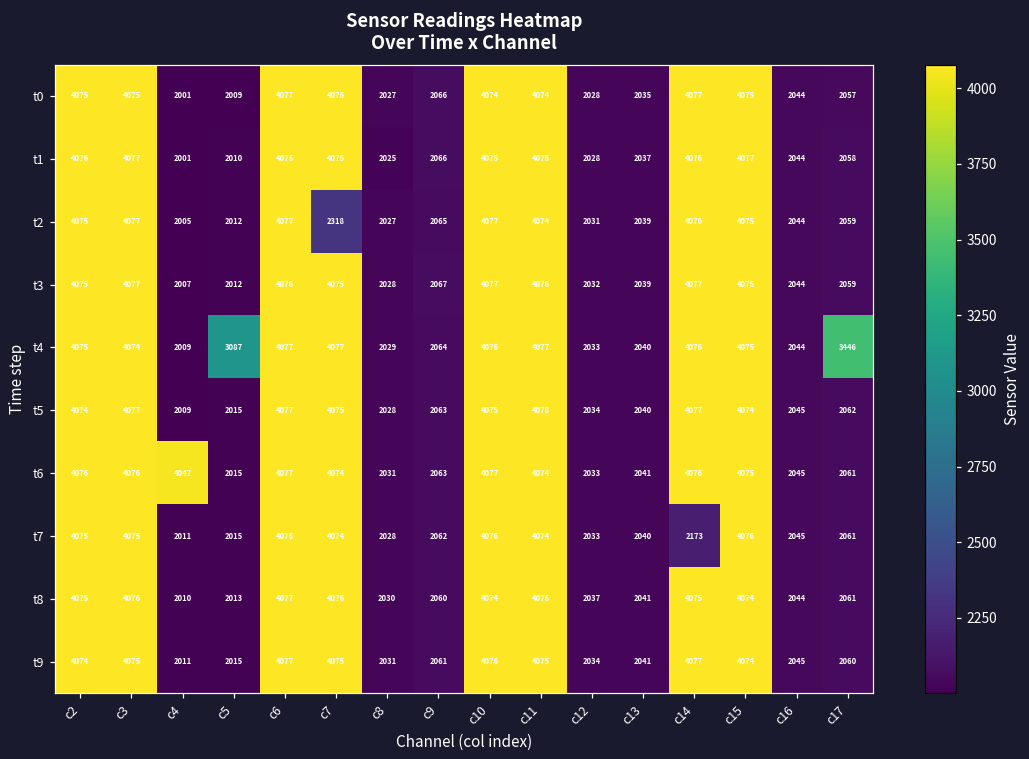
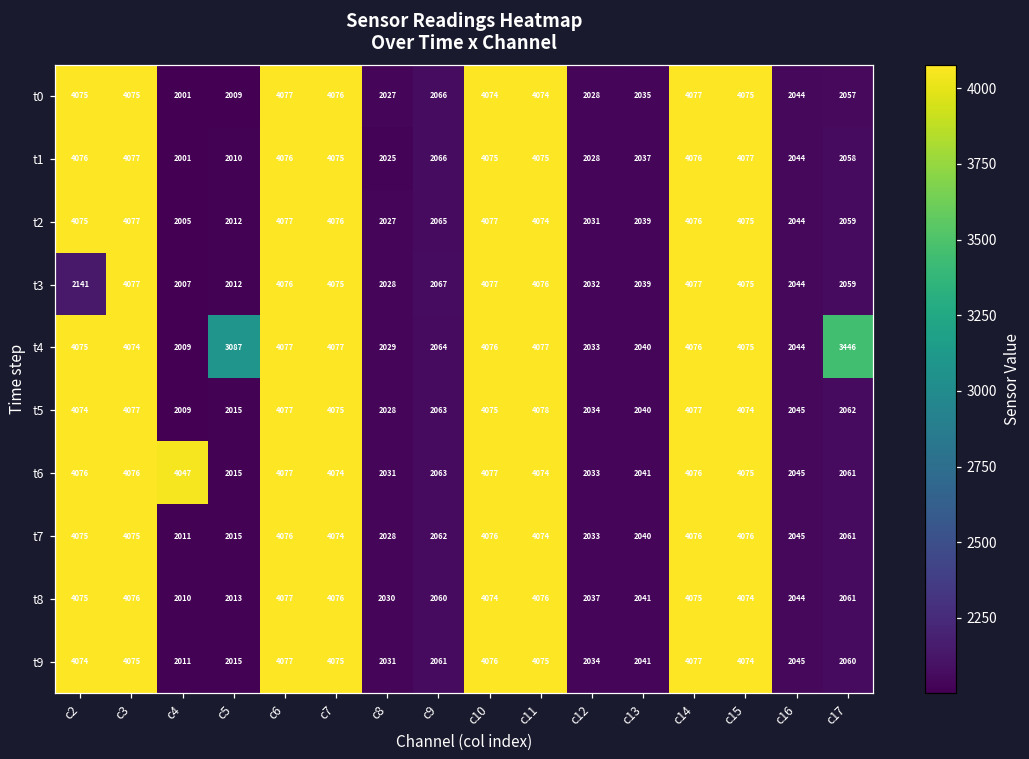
  {
    "t0": {
      "c2": 4075,
      "c3": 4075,
      "c4": 2001,
      "c5": 2009,
      "c6": 4077,
      "c7": 4076,
      "c8": 2027,
      "c9": 2066,
      "c10": 4074,
      "c11": 4074,
      "c12": 2028,
      "c13": 2035,
      "c14": 4077,
      "c15": 4075,
      "c16": 2044,
      "c17": 2057
    },
    "t1": {
      "c2": 4076,
      "c3": 4077,
      "c4": 2001,
      "c5": 2010,
      "c6": 4076,
      "c7": 4075,
      "c8": 2025,
      "c9": 2066,
      "c10": 4075,
      "c11": 4075,
      "c12": 2028,
      "c13": 2037,
      "c14": 4076,
      "c15": 4077,
      "c16": 2044,
      "c17": 2058
    },
    "t2": {
      "c2": 4075,
      "c3": 4077,
      "c4": 2005,
      "c5": 2012,
      "c6": 4077,
-     "c7": 2318,
+     "c7": 4076,
      "c8": 2027,
      "c9": 2065,
      "c10": 4077,
      "c11": 4074,
      "c12": 2031,
      "c13": 2039,
      "c14": 4076,
      "c15": 4075,
      "c16": 2044,
      "c17": 2059
    },
    "t3": {
-     "c2": 4075,
+     "c2": 2141,
      "c3": 4077,
      "c4": 2007,
      "c5": 2012,
      "c6": 4076,
      "c7": 4075,
      "c8": 2028,
      "c9": 2067,
      "c10": 4077,
      "c11": 4076,
      "c12": 2032,
      "c13": 2039,
      "c14": 4077,
      "c15": 4075,
      "c16": 2044,
      "c17": 2059
    },
    "t4": {
      "c2": 4075,
      "c3": 4074,
      "c4": 2009,
      "c5": 3087,
      "c6": 4077,
      "c7": 4077,
      "c8": 2029,
      "c9": 2064,
      "c10": 4076,
      "c11": 4077,
      "c12": 2033,
      "c13": 2040,
      "c14": 4076,
      "c15": 4075,
      "c16": 2044,
      "c17": 3446
    },
    "t5": {
      "c2": 4074,
      "c3": 4077,
      "c4": 2009,
      "c5": 2015,
      "c6": 4077,
      "c7": 4075,
      "c8": 2028,
      "c9": 2063,
      "c10": 4075,
      "c11": 4078,
      "c12": 2034,
      "c13": 2040,
      "c14": 4077,
      "c15": 4074,
      "c16": 2045,
      "c17": 2062
    },
    "t6": {
      "c2": 4076,
      "c3": 4076,
      "c4": 4047,
      "c5": 2015,
      "c6": 4077,
      "c7": 4074,
      "c8": 2031,
      "c9": 2063,
      "c10": 4077,
      "c11": 4074,
      "c12": 2033,
      "c13": 2041,
      "c14": 4076,
      "c15": 4075,
      "c16": 2045,
      "c17": 2061
    },
    "t7": {
      "c2": 4075,
      "c3": 4075,
      "c4": 2011,
      "c5": 2015,
      "c6": 4076,
      "c7": 4074,
      "c8": 2028,
      "c9": 2062,
      "c10": 4076,
      "c11": 4074,
      "c12": 2033,
      "c13": 2040,
-     "c14": 2173,
+     "c14": 4076,
      "c15": 4076,
      "c16": 2045,
      "c17": 2061
    },
    "t8": {
      "c2": 4075,
      "c3": 4076,
      "c4": 2010,
      "c5": 2013,
      "c6": 4077,
      "c7": 4076,
      "c8": 2030,
      "c9": 2060,
      "c10": 4074,
      "c11": 4076,
      "c12": 2037,
      "c13": 2041,
      "c14": 4075,
      "c15": 4074,
      "c16": 2044,
      "c17": 2061
    },
    "t9": {
      "c2": 4074,
      "c3": 4075,
      "c4": 2011,
      "c5": 2015,
      "c6": 4077,
      "c7": 4075,
      "c8": 2031,
      "c9": 2061,
      "c10": 4076,
      "c11": 4075,
      "c12": 2034,
      "c13": 2041,
      "c14": 4077,
      "c15": 4074,
      "c16": 2045,
      "c17": 2060
    }
  }
